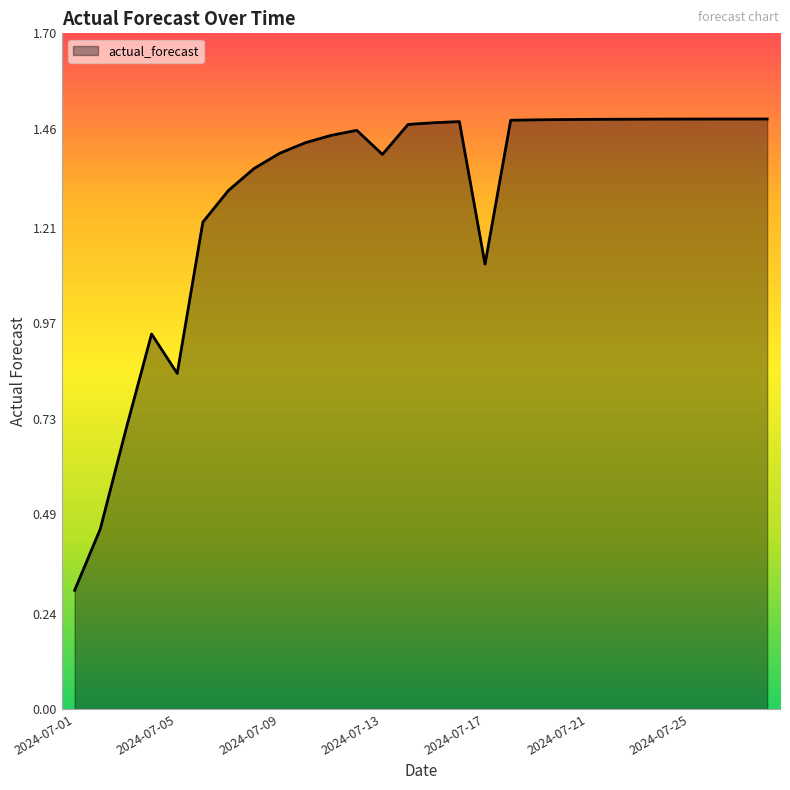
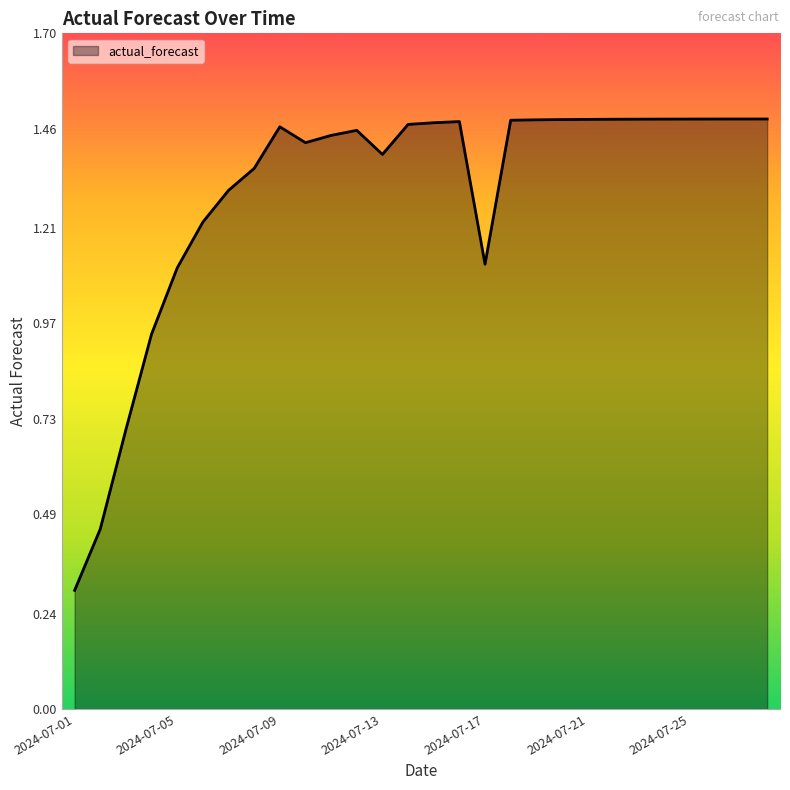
  {
    "2024-07-01": 0.30,
-   "2024-07-05": 0.84,
-   "2024-07-09": 1.40,
+   "2024-07-05": 1.11,
+   "2024-07-09": 1.46,
    "2024-07-13": 1.40,
    "2024-07-17": 1.12,
    "2024-07-21": 1.48,
    "2024-07-25": 1.48
  }
